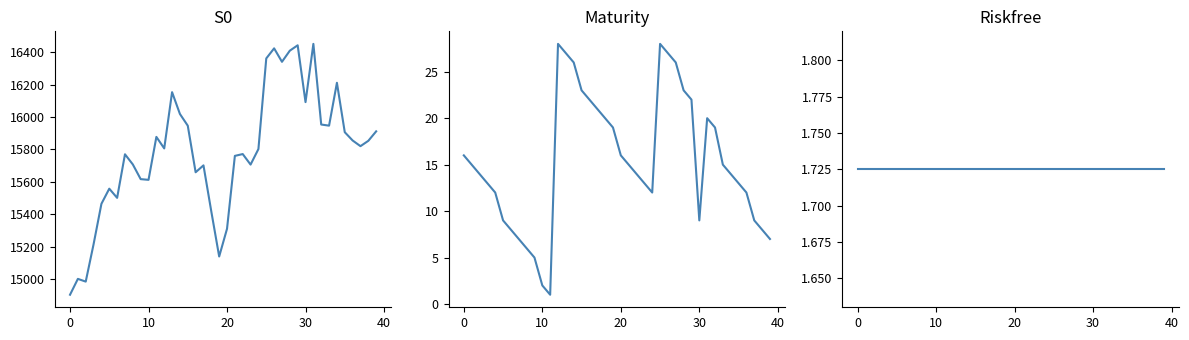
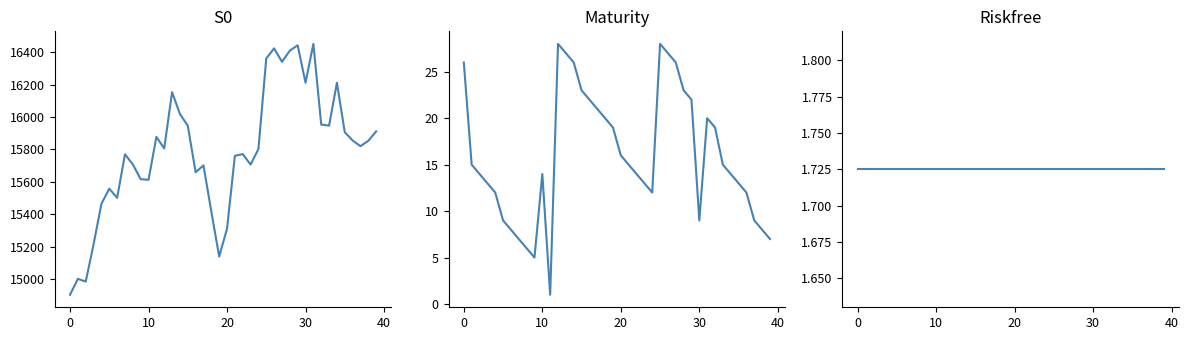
  {
    "S0": {
      "0": 14900,
      "10": 15610,
      "20": 15310,
-     "30": 16090
+     "30": 16210
    },
    "Maturity": {
-     "0": 16,
-     "10": 2,
+     "0": 26,
+     "10": 14,
      "20": 16,
      "30": 9
    },
    "Riskfree": {
      "0": 1.725,
      "10": 1.725,
      "20": 1.725,
      "30": 1.725
    }
  }
